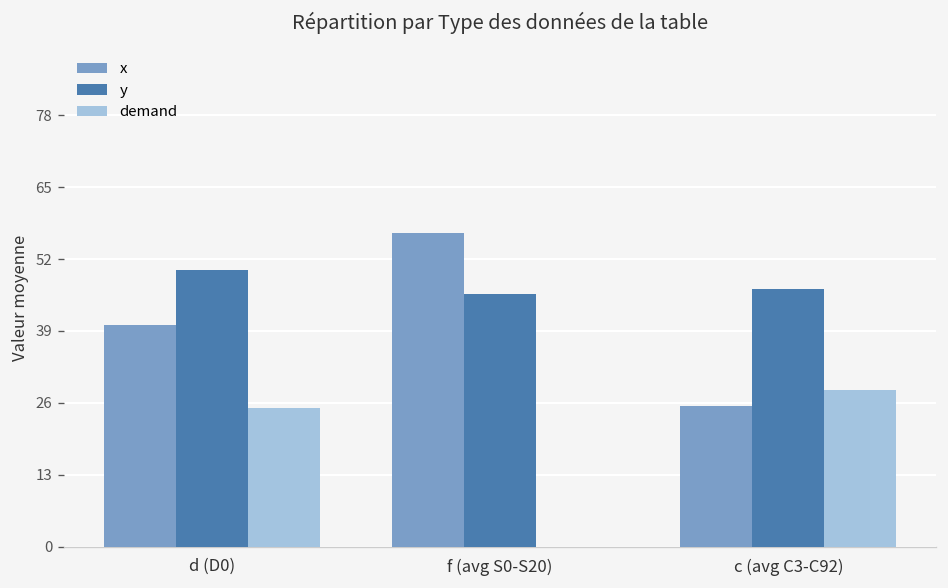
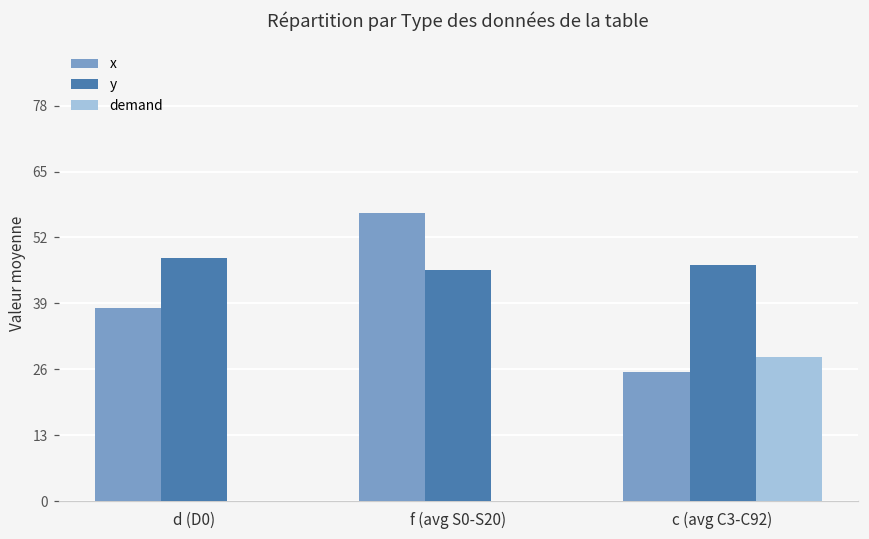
  {
    "x": {
-     "d (D0)": 40,
+     "d (D0)": 38,
      "f (avg S0-S20)": 57,
      "c (avg C3-C92)": 25
    },
    "y": {
-     "d (D0)": 50,
+     "d (D0)": 48,
      "f (avg S0-S20)": 46,
      "c (avg C3-C92)": 47
    },
    "demand": {
-     "d (D0)": 25,
+     "d (D0)": 0,
      "f (avg S0-S20)": 0,
      "c (avg C3-C92)": 28
    }
  }
